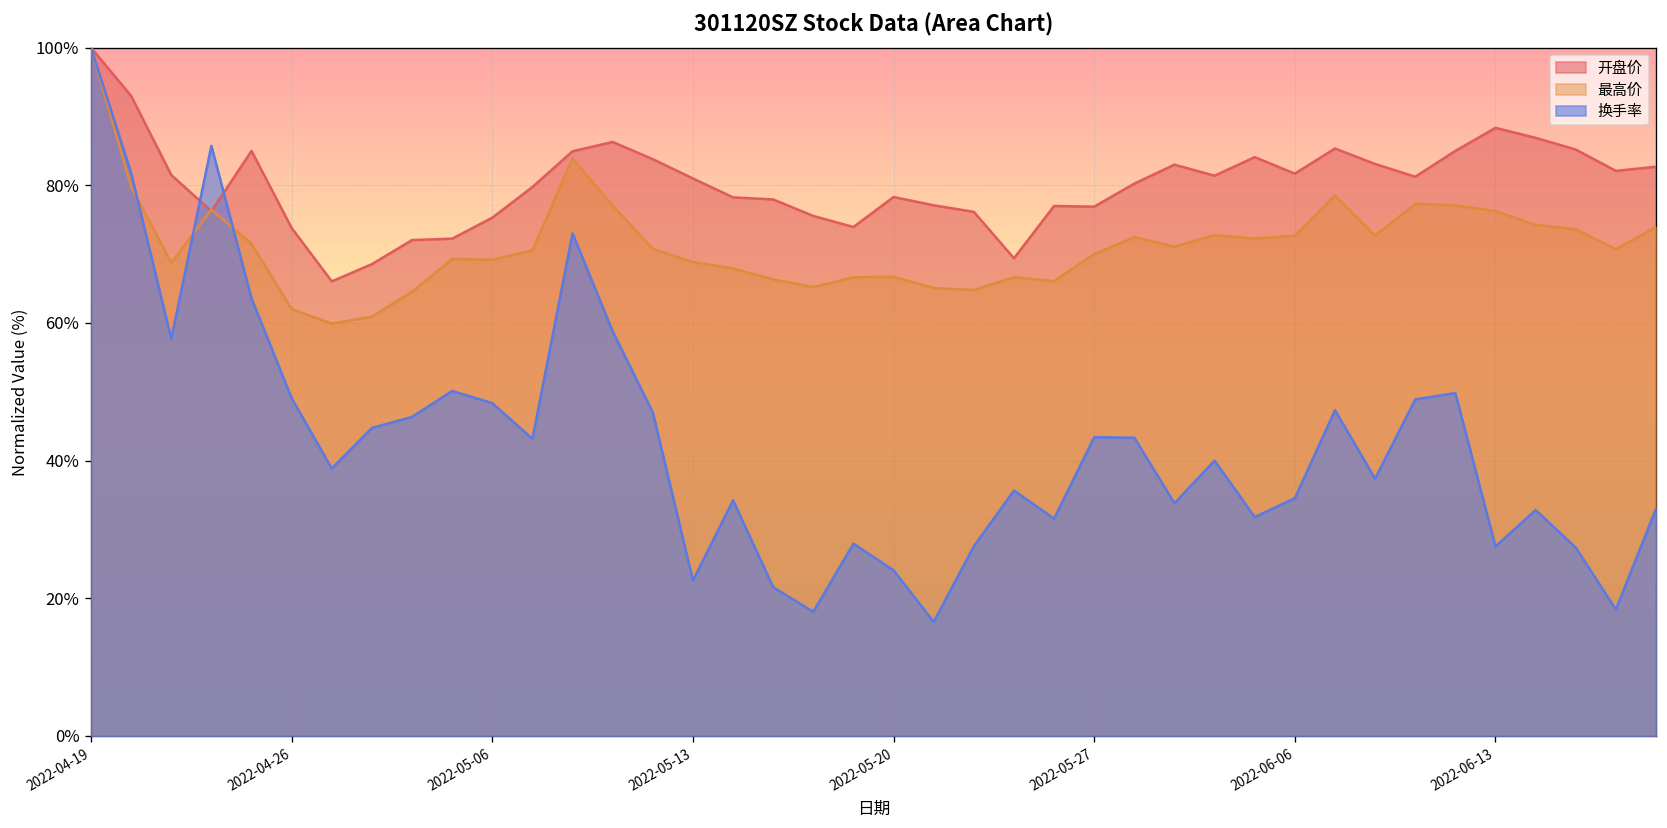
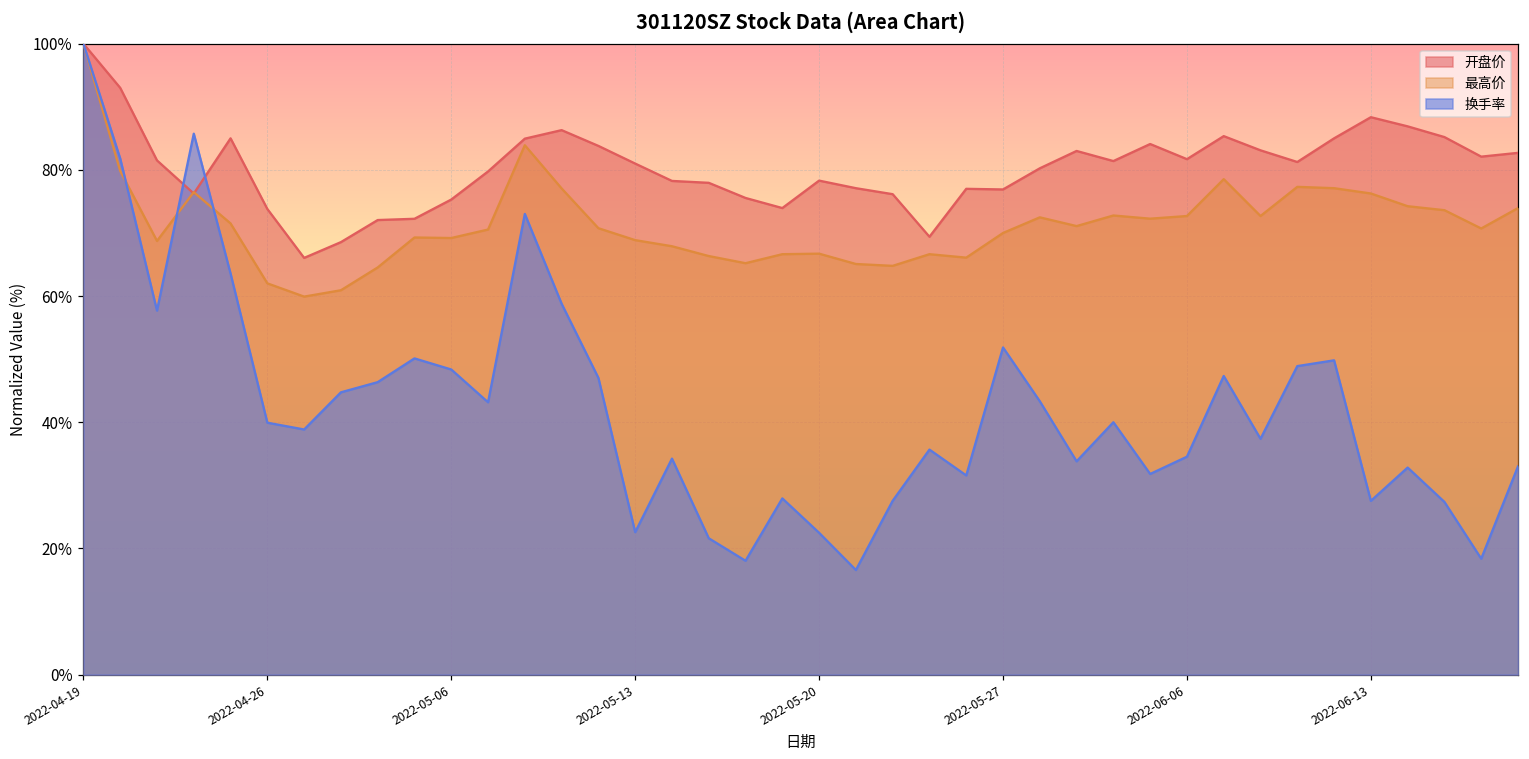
  {
    "换手率": {
-     "2022-04-26": "49%",
+     "2022-04-26": "40%",
      "2022-05-06": "48%",
      "2022-05-13": "23%",
-     "2022-05-20": "24%",
-     "2022-05-27": "43%",
+     "2022-05-20": "22%",
+     "2022-05-27": "52%",
      "2022-06-06": "35%",
      "2022-06-13": "28%"
    }
  }
